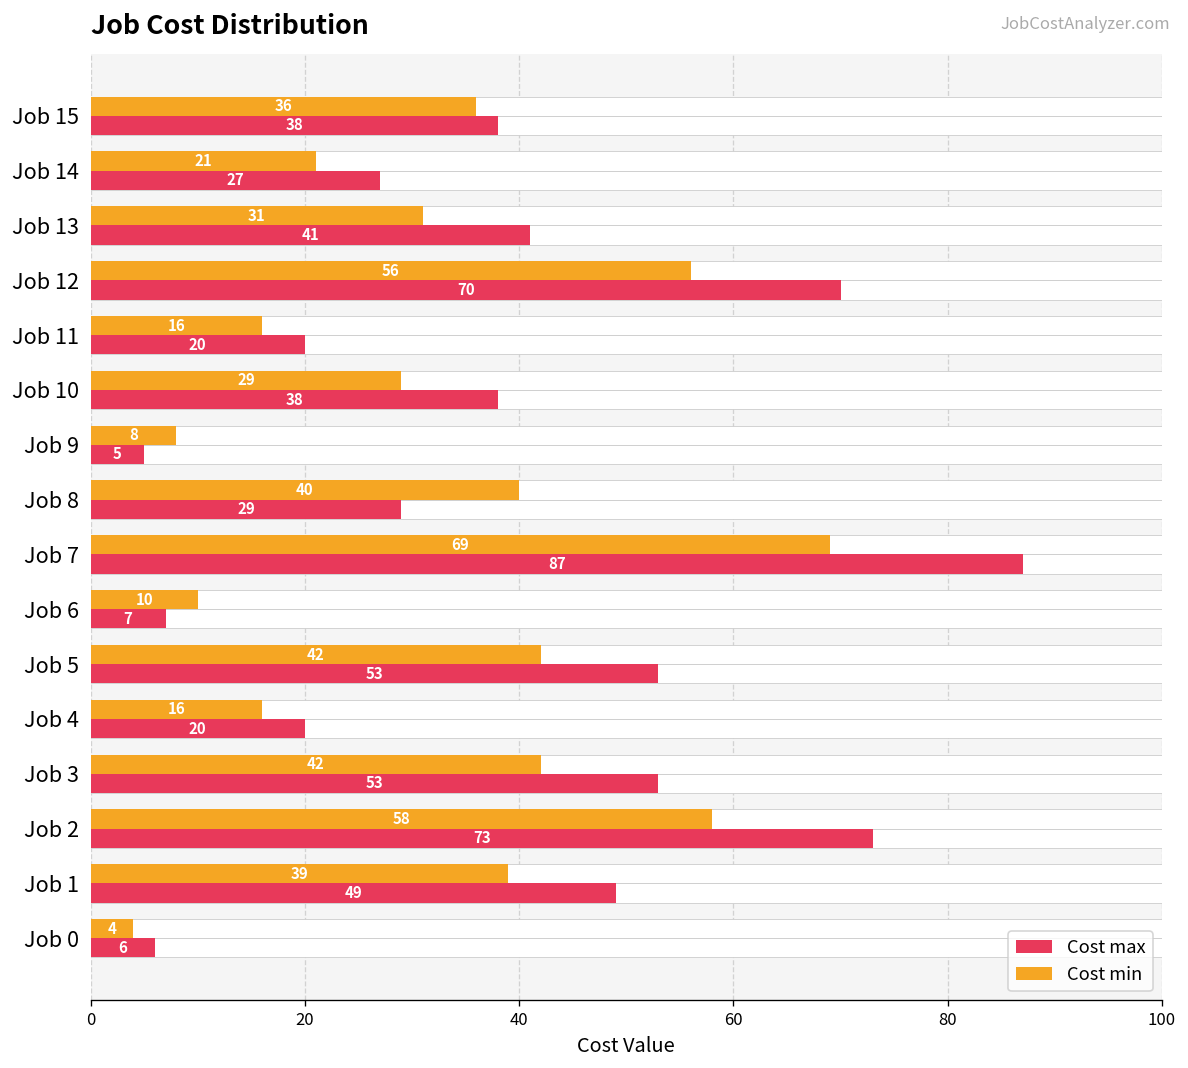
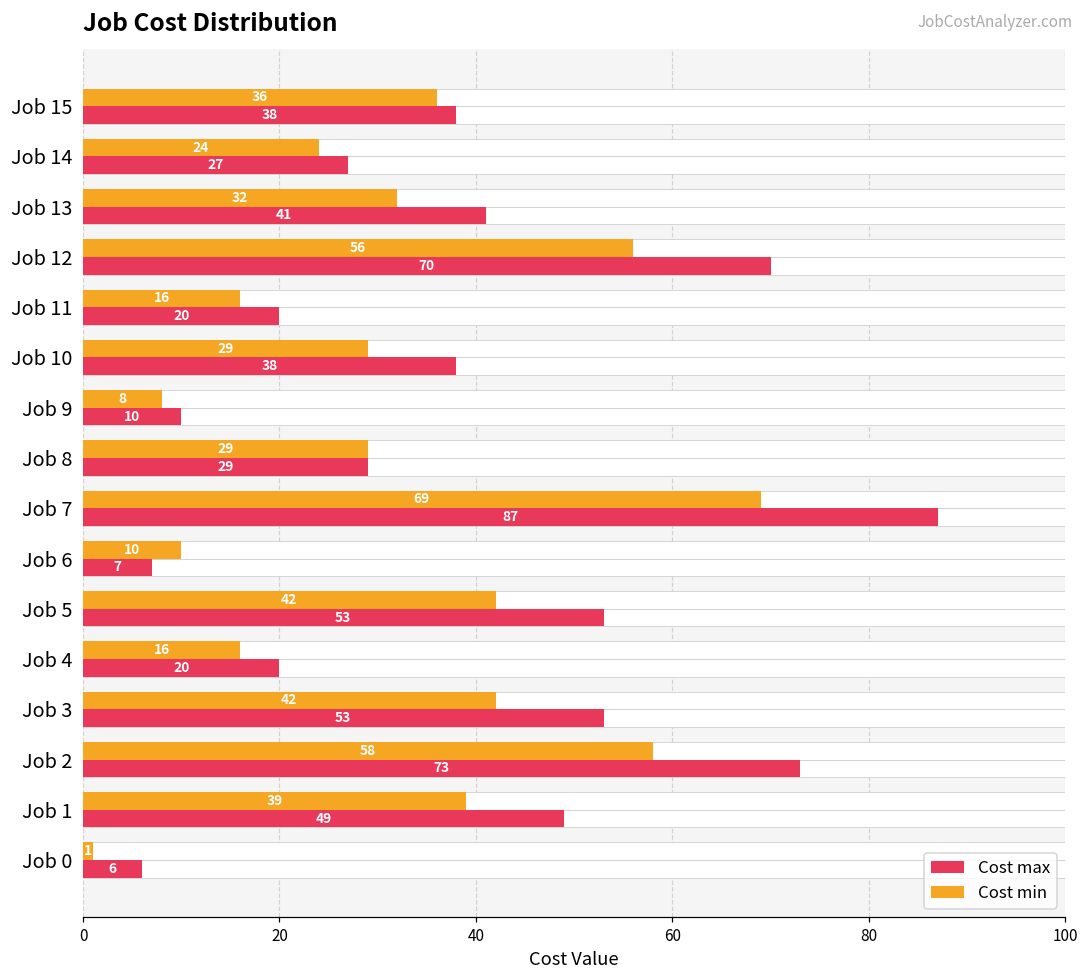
  {
    "Cost max": {
-     "Job 9": 5
+     "Job 9": 10
    },
    "Cost min": {
-     "Job 14": 21,
-     "Job 13": 31,
-     "Job 8": 40,
-     "Job 0": 4
+     "Job 14": 24,
+     "Job 13": 32,
+     "Job 8": 29,
+     "Job 0": 1
    }
  }
